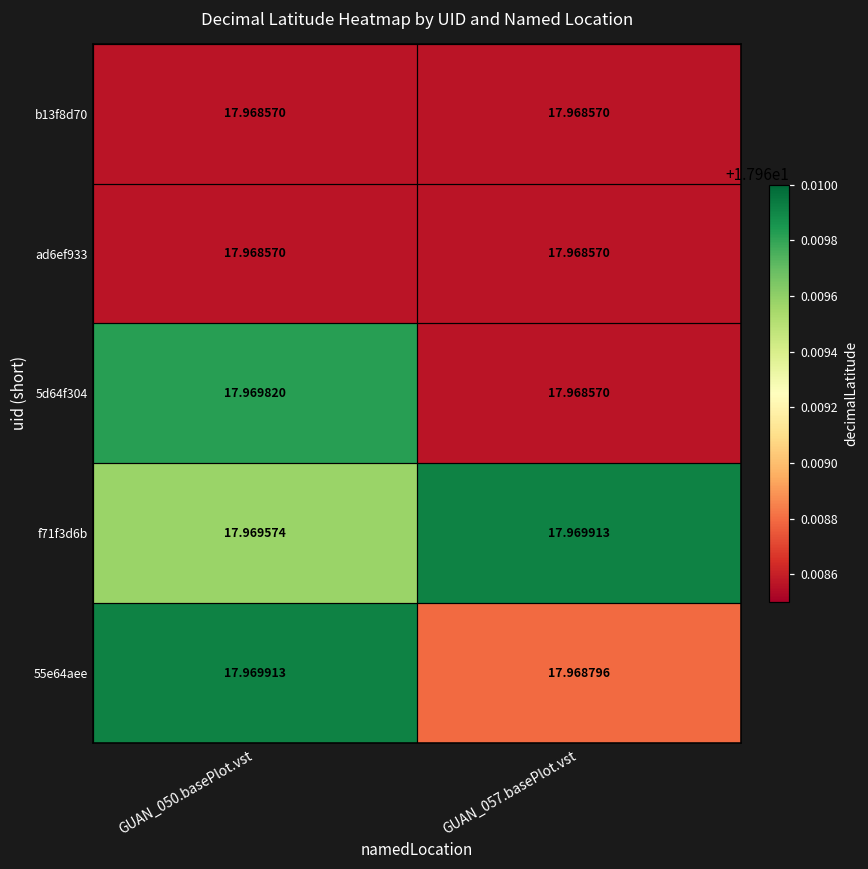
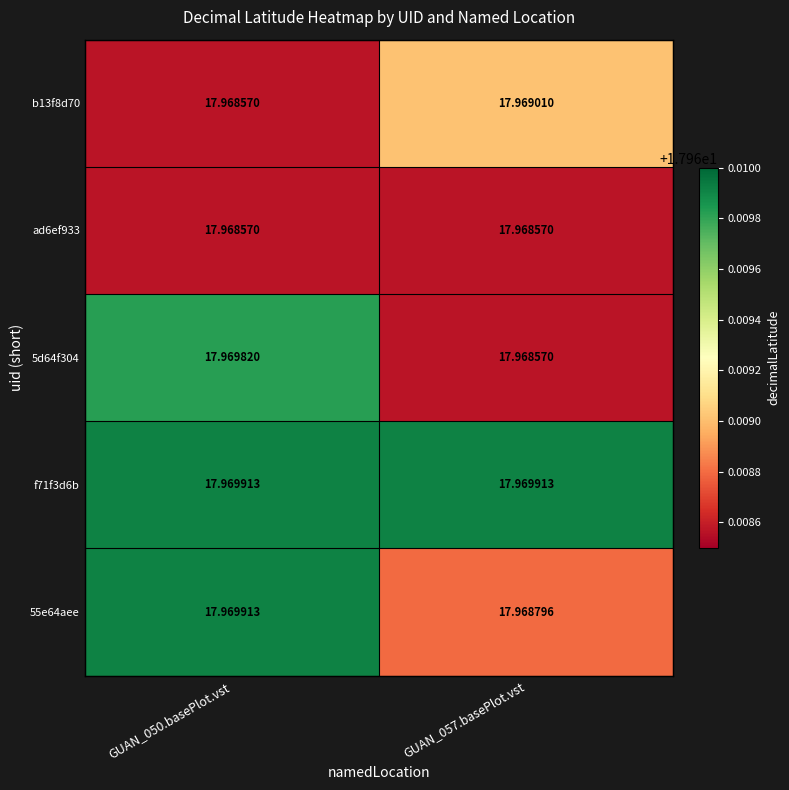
  {
    "b13f8d70": {
      "GUAN_050.basePlot.vst": 17.968570,
-     "GUAN_057.basePlot.vst": 17.968570
+     "GUAN_057.basePlot.vst": 17.969010
    },
    "ad6ef933": {
      "GUAN_050.basePlot.vst": 17.968570,
      "GUAN_057.basePlot.vst": 17.968570
    },
    "5d64f304": {
      "GUAN_050.basePlot.vst": 17.969820,
      "GUAN_057.basePlot.vst": 17.968570
    },
    "f71f3d6b": {
-     "GUAN_050.basePlot.vst": 17.969574,
+     "GUAN_050.basePlot.vst": 17.969913,
      "GUAN_057.basePlot.vst": 17.969913
    },
    "55e64aee": {
      "GUAN_050.basePlot.vst": 17.969913,
      "GUAN_057.basePlot.vst": 17.968796
    }
  }
